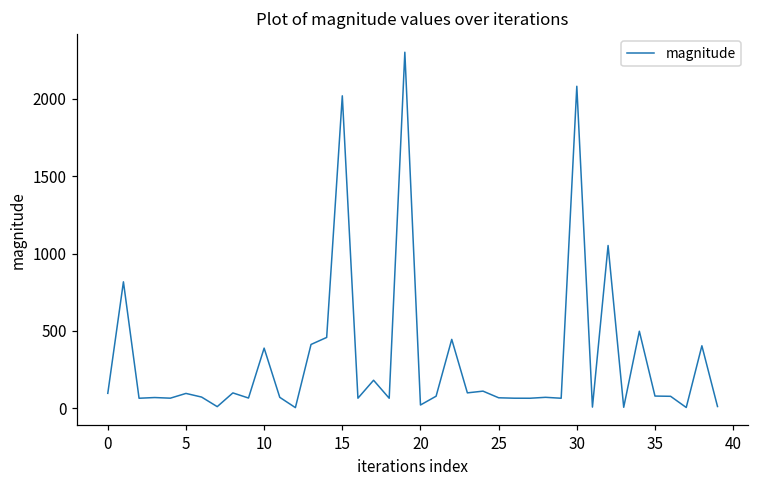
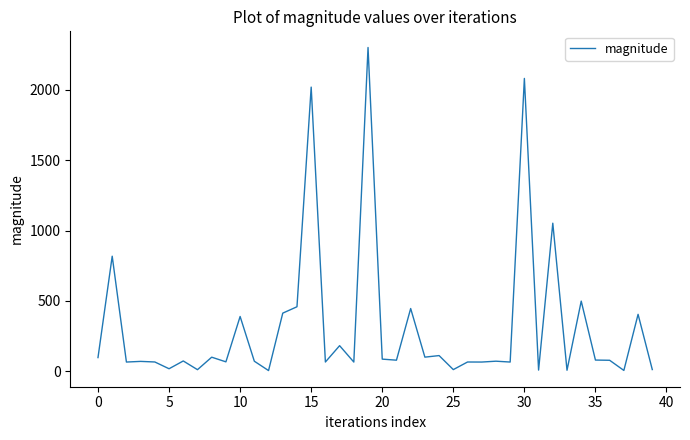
  {
    "0": 100,
-   "5": 100,
+   "5": 20,
    "10": 390,
    "15": 2020,
-   "20": 20,
-   "25": 70,
+   "20": 90,
+   "25": 10,
    "30": 2080,
    "35": 80
  }
